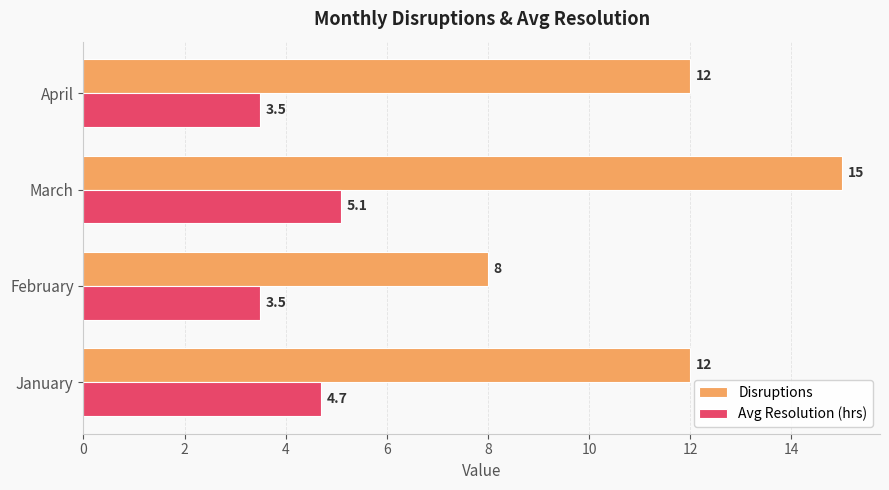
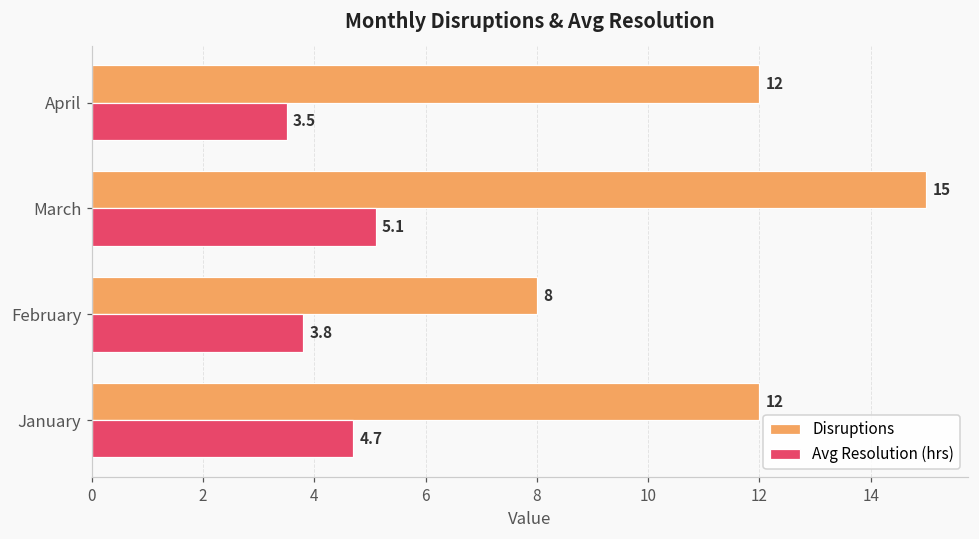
  {
    "Disruptions": {
      "April": 12,
      "March": 15,
      "February": 8,
      "January": 12
    },
    "Avg Resolution (hrs)": {
      "April": 3.5,
      "March": 5.1,
-     "February": 3.5,
+     "February": 3.8,
      "January": 4.7
    }
  }
